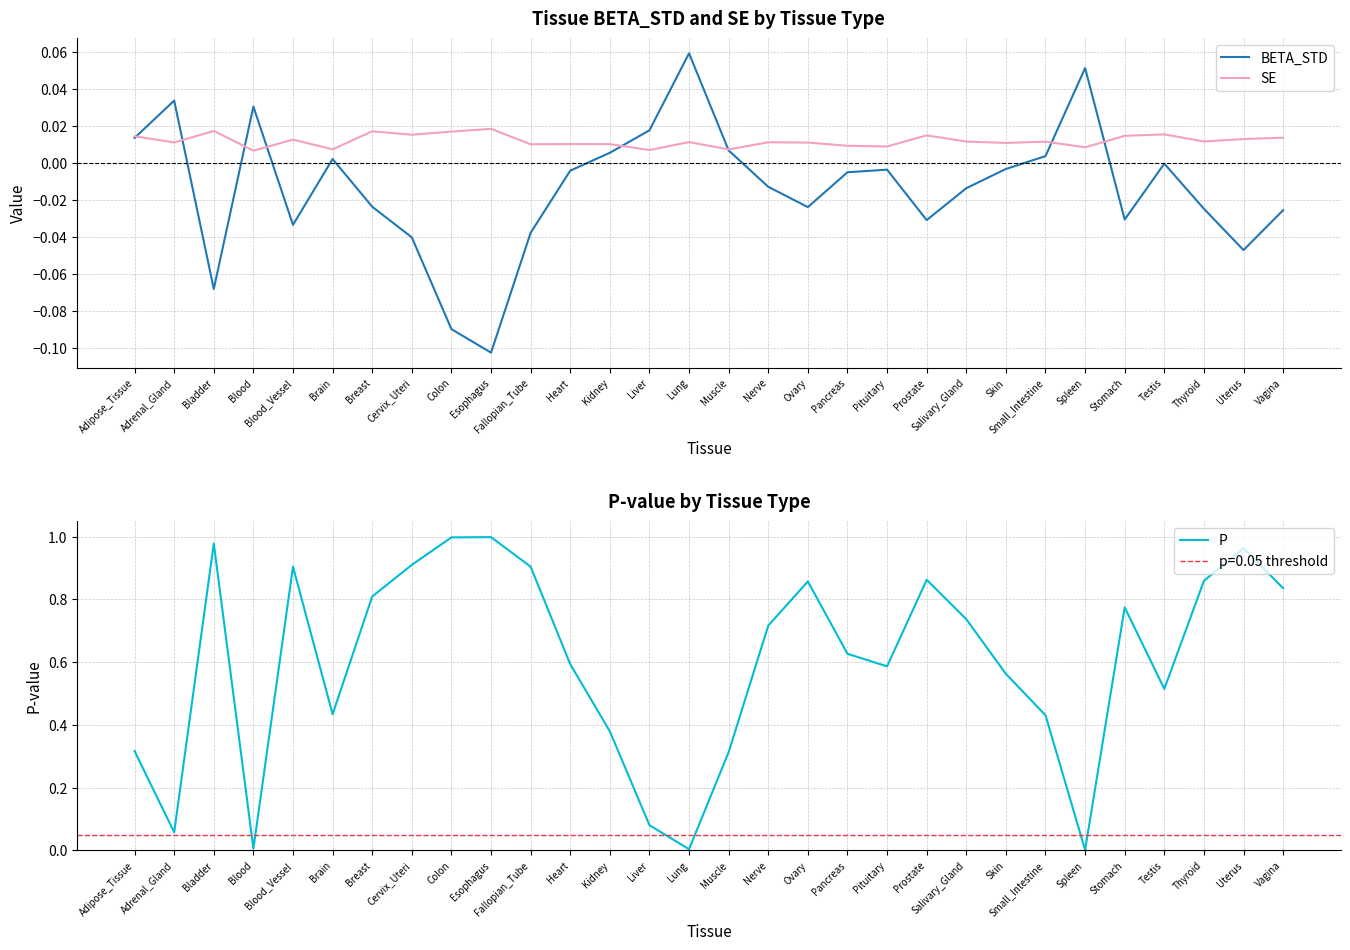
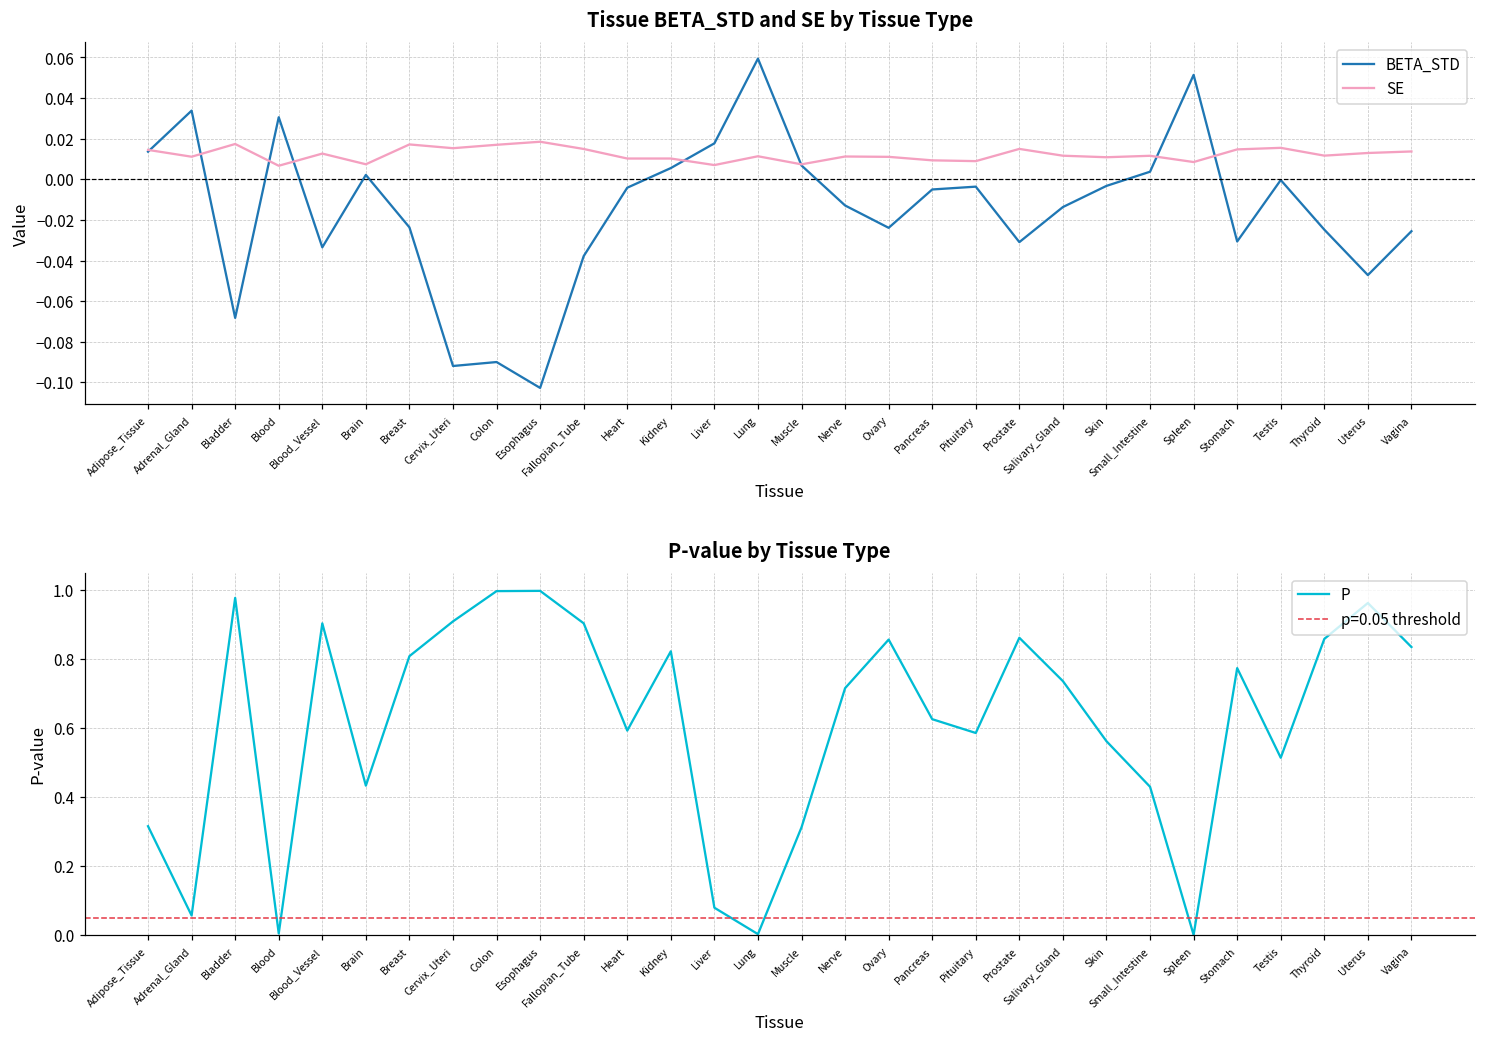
  {
    "Tissue BETA_STD and SE by Tissue Type": {
      "BETA_STD": {
        "Adrenal_Gland": 0.034,
        "Bladder": -0.068,
        "Blood": 0.031,
        "Blood_Vessel": -0.034,
        "Brain": 0.002,
        "Breast": -0.024,
-       "Cervix_Uteri": -0.040,
+       "Cervix_Uteri": -0.092,
        "Colon": -0.090,
        "Esophagus": -0.103,
        "Fallopian_Tube": -0.038,
        "Heart": -0.004,
        "Kidney": 0.006,
        "Liver": 0.018,
        "Lung": 0.059,
        "Nerve": -0.013,
        "Ovary": -0.024,
        "Pancreas": -0.005,
        "Pituitary": -0.004,
        "Prostate": -0.031,
        "Salivary_Gland": -0.014,
        "Skin": -0.003,
        "Small_Intestine": 0.004,
        "Spleen": 0.051,
        "Stomach": -0.031,
        "Testis": 0.000,
        "Thyroid": -0.025,
        "Uterus": -0.047,
        "Vagina": -0.026
      },
      "SE": {
        "Adrenal_Gland": 0.011,
        "Bladder": 0.017,
        "Blood": 0.007,
        "Blood_Vessel": 0.013,
        "Brain": 0.007,
        "Breast": 0.017,
        "Cervix_Uteri": 0.015,
        "Colon": 0.017,
        "Esophagus": 0.018,
-       "Fallopian_Tube": 0.010,
+       "Fallopian_Tube": 0.015,
        "Heart": 0.010,
        "Kidney": 0.010,
        "Liver": 0.007,
        "Lung": 0.011,
        "Nerve": 0.011,
        "Ovary": 0.011,
        "Pancreas": 0.009,
        "Pituitary": 0.009,
        "Prostate": 0.015,
        "Salivary_Gland": 0.012,
        "Skin": 0.011,
        "Small_Intestine": 0.012,
        "Spleen": 0.008,
        "Stomach": 0.015,
        "Testis": 0.015,
        "Thyroid": 0.012,
        "Uterus": 0.013,
        "Vagina": 0.014
      }
    },
    "P-value by Tissue Type": {
      "Adipose_Tissue": 0.32,
      "Adrenal_Gland": 0.06,
      "Bladder": 0.98,
      "Blood": 0.01,
      "Blood_Vessel": 0.90,
      "Brain": 0.43,
      "Breast": 0.81,
      "Cervix_Uteri": 0.91,
      "Colon": 1.00,
      "Esophagus": 1.00,
      "Fallopian_Tube": 0.90,
      "Heart": 0.59,
-     "Kidney": 0.38,
+     "Kidney": 0.82,
      "Liver": 0.08,
      "Lung": 0.00,
      "Muscle": 0.31,
      "Nerve": 0.72,
      "Ovary": 0.86,
      "Pancreas": 0.63,
      "Pituitary": 0.59,
      "Prostate": 0.86,
      "Salivary_Gland": 0.74,
      "Skin": 0.56,
      "Small_Intestine": 0.43,
      "Spleen": 0.00,
      "Stomach": 0.77,
      "Testis": 0.51,
      "Thyroid": 0.86,
      "Vagina": 0.84
    }
  }
